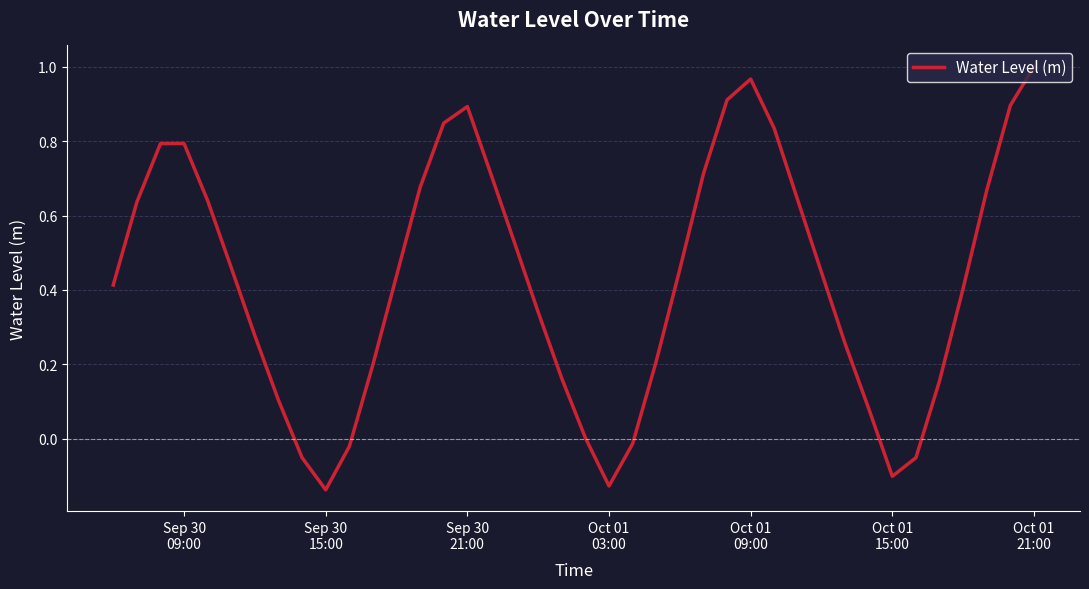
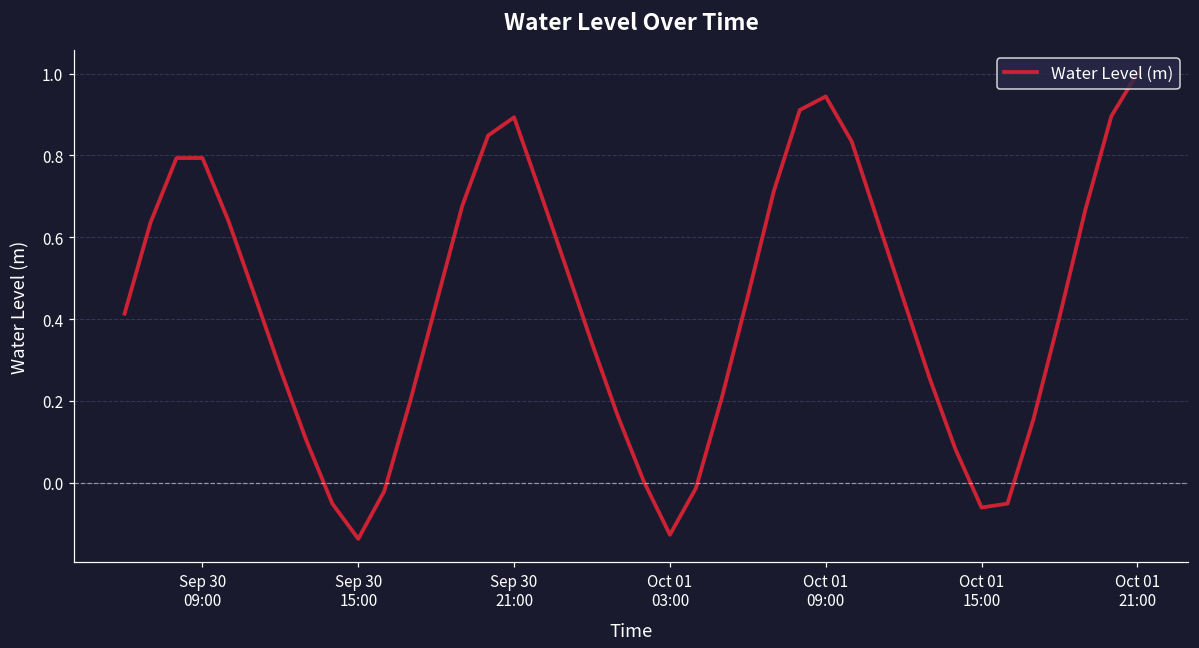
  {
    "Sep 30 09:00": 0.79,
    "Sep 30 15:00": -0.14,
    "Sep 30 21:00": 0.89,
    "Oct 01 03:00": -0.13,
-   "Oct 01 09:00": 0.97,
-   "Oct 01 15:00": -0.10
+   "Oct 01 09:00": 0.94,
+   "Oct 01 15:00": -0.06
  }
